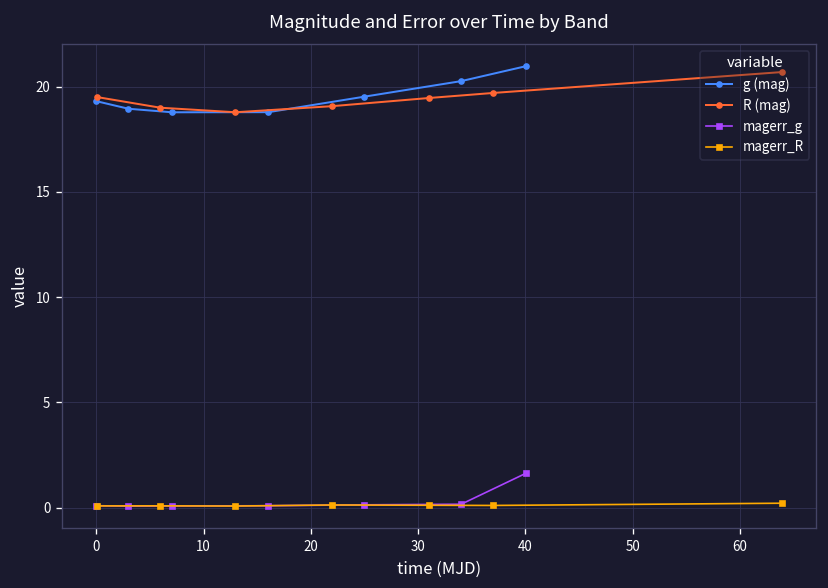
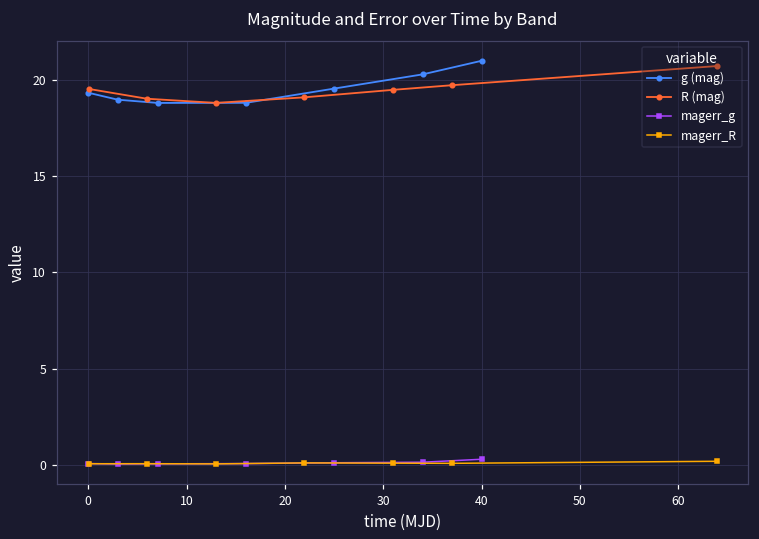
  {
    "g (mag)": {
      "0": 19.3,
      "40": 21.0
    },
    "R (mag)": {
      "0": 19.5
    },
    "magerr_g": {
-     "40": 1.6
+     "40": 0.3
    }
  }
